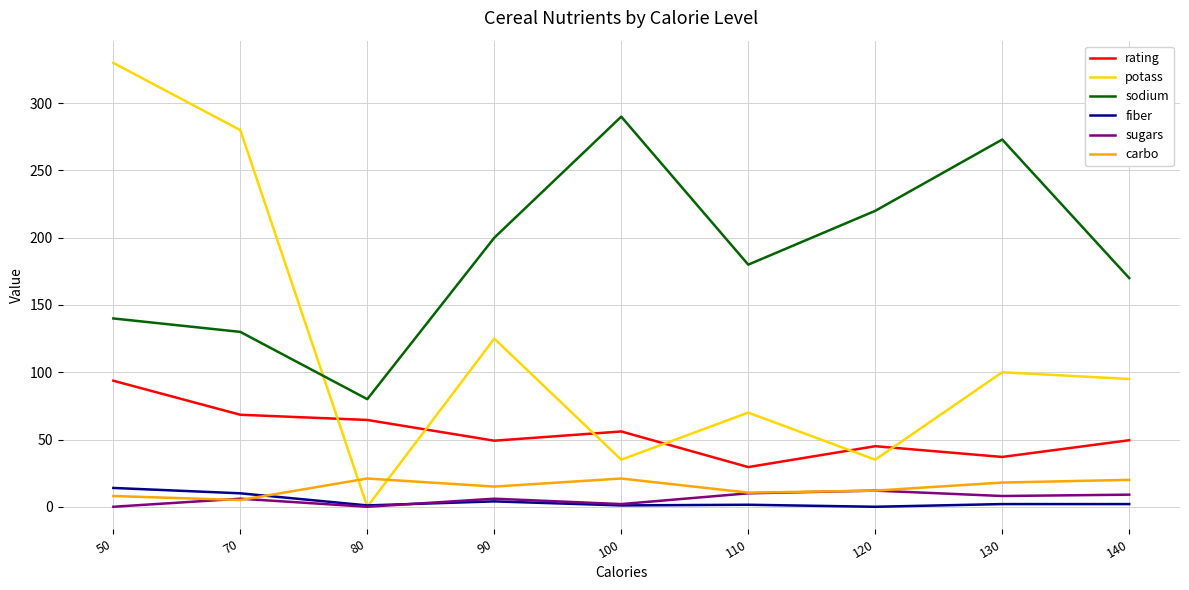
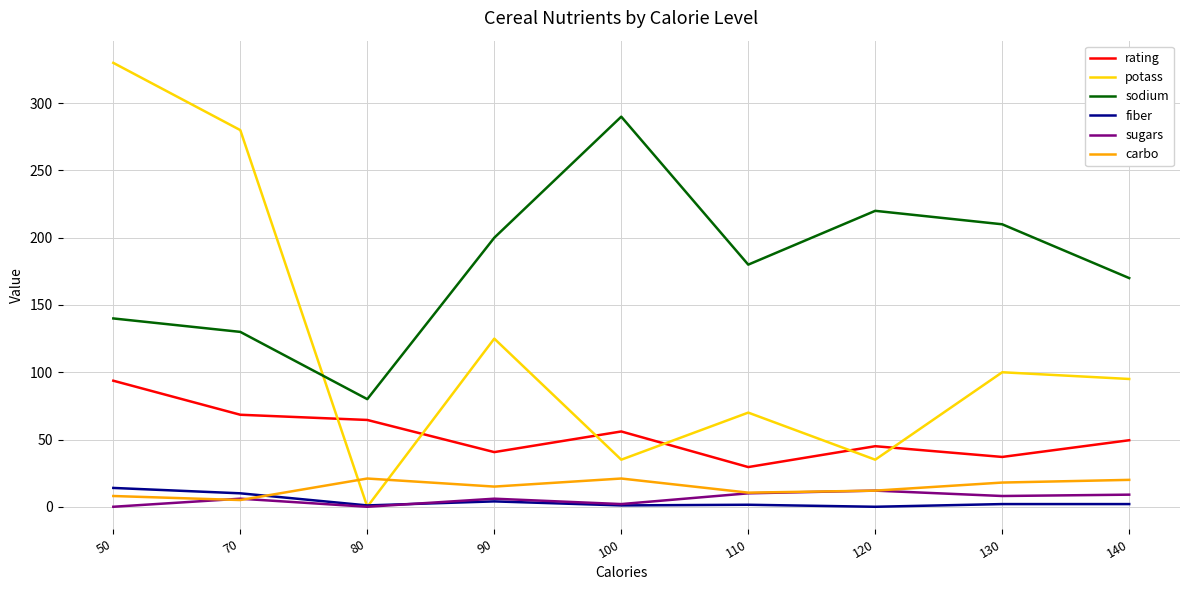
  {
    "rating": {
      "50": 94,
      "70": 68,
      "80": 65,
-     "90": 49,
+     "90": 41,
      "100": 56,
      "110": 30,
      "120": 45,
      "130": 37,
      "140": 49
    },
    "sodium": {
      "50": 140,
      "70": 130,
      "80": 80,
      "90": 200,
      "100": 290,
      "110": 180,
      "120": 220,
-     "130": 273,
+     "130": 210,
      "140": 170
    },
    "fiber": {
      "50": 14,
      "70": 10,
      "90": 4,
      "110": 2,
      "120": 0,
      "130": 2,
      "140": 2
    },
    "sugars": {
      "50": 0,
      "90": 6,
      "130": 8,
      "140": 9
    }
  }
